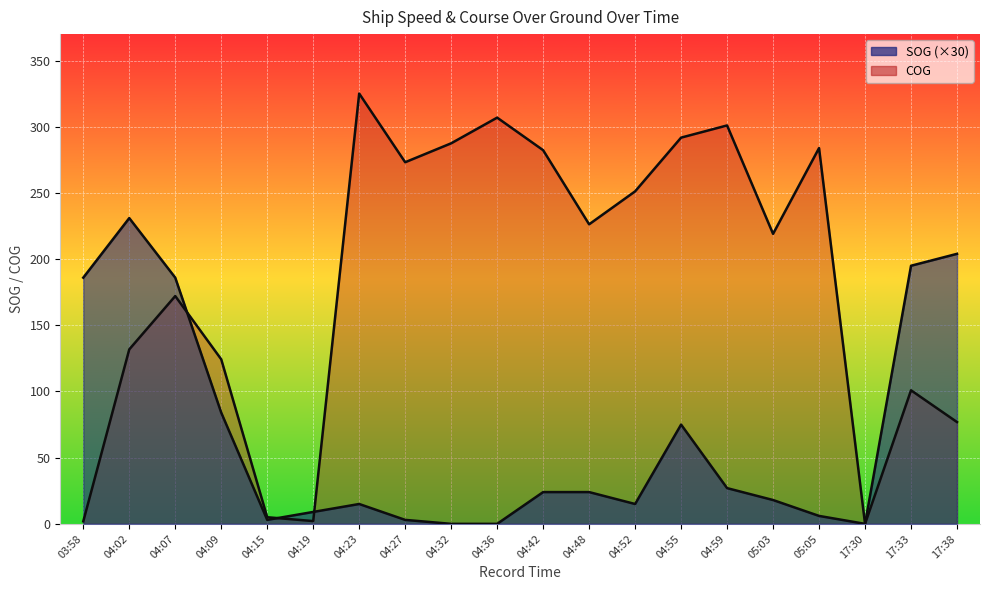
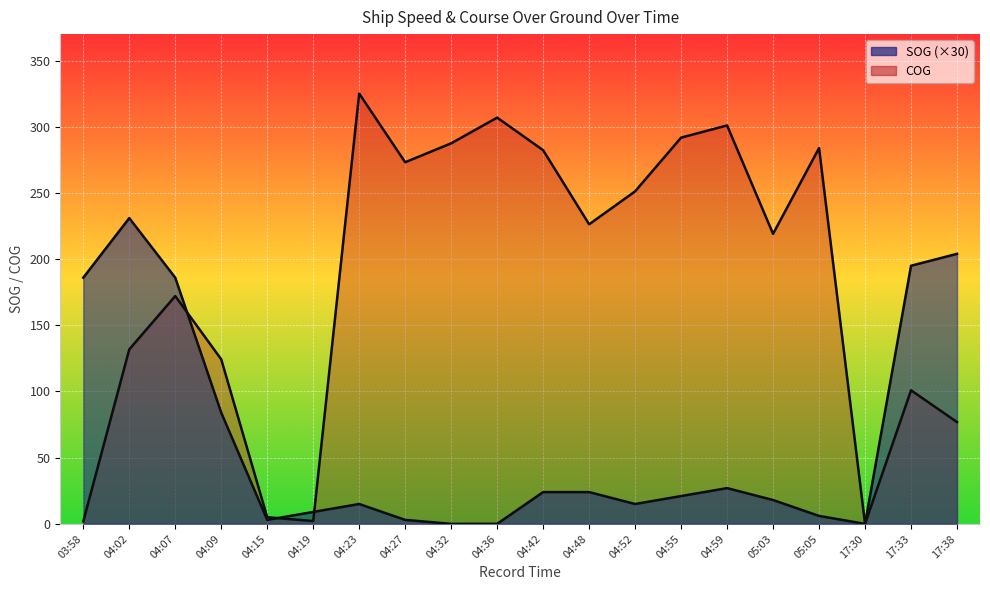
  {
    "SOG (×30)": {
      "03:58": 186,
      "04:02": 231,
      "04:07": 186,
      "04:09": 84,
      "04:15": 3,
      "04:19": 9,
      "04:23": 15,
      "04:27": 3,
      "04:32": 0,
      "04:36": 0,
      "04:42": 24,
      "04:48": 24,
      "04:52": 15,
-     "04:55": 75,
+     "04:55": 21,
      "04:59": 27,
      "05:03": 18,
      "05:05": 6,
      "17:33": 195,
      "17:38": 204
    },
    "COG": {
      "03:58": 2,
      "04:02": 132,
      "04:07": 172,
      "04:09": 124,
      "04:15": 5,
      "04:19": 2,
      "04:23": 325,
      "04:27": 273,
      "04:32": 288,
      "04:36": 307,
      "04:42": 282,
      "04:48": 226,
      "04:52": 251,
      "04:55": 292,
      "04:59": 301,
      "05:03": 219,
      "05:05": 284,
      "17:33": 101,
      "17:38": 77
    }
  }
